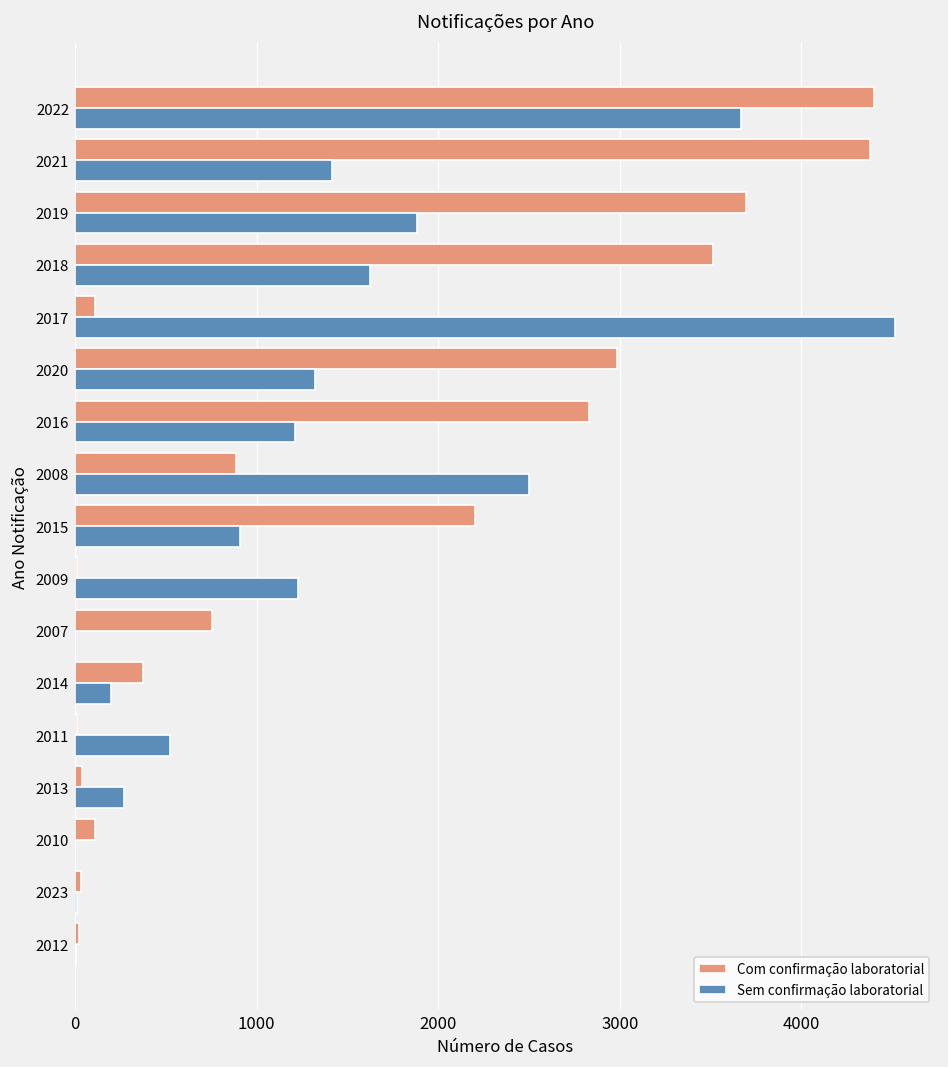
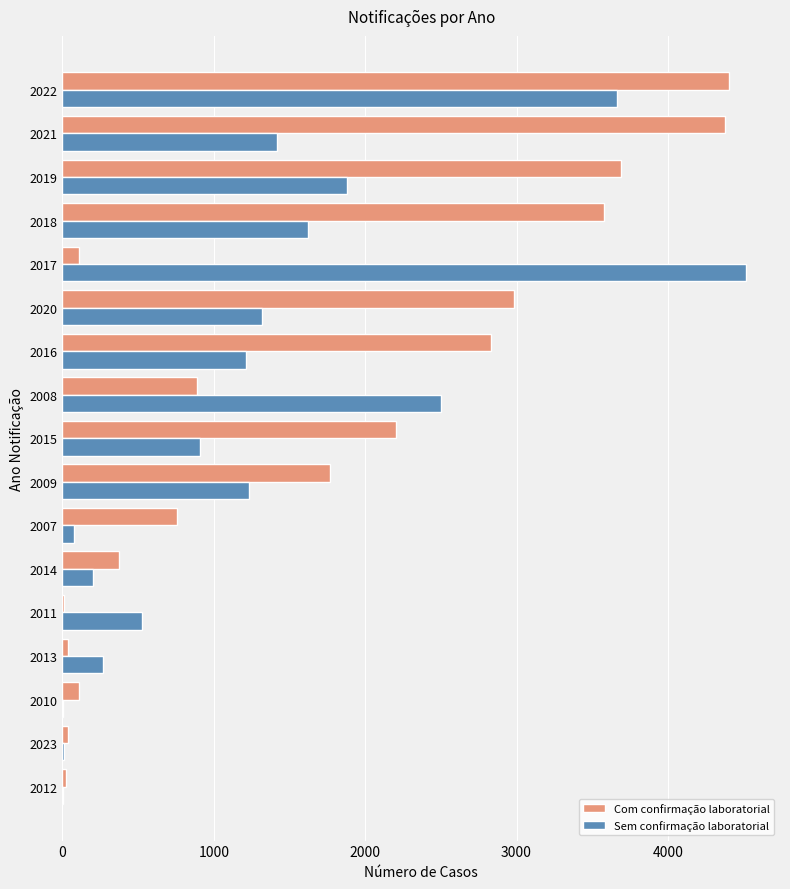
  {
    "Com confirmação laboratorial": {
      "2022": 4400,
      "2021": 4380,
      "2019": 3690,
-     "2018": 3510,
+     "2018": 3580,
      "2017": 110,
      "2020": 2980,
      "2016": 2830,
      "2008": 890,
      "2015": 2200,
-     "2009": 10,
+     "2009": 1770,
      "2007": 760,
      "2014": 380,
      "2013": 40,
      "2010": 110,
      "2023": 40,
      "2012": 20
    },
    "Sem confirmação laboratorial": {
      "2022": 3670,
      "2021": 1420,
      "2019": 1880,
      "2018": 1620,
      "2017": 4520,
      "2020": 1320,
      "2016": 1210,
      "2008": 2500,
      "2015": 910,
      "2009": 1230,
-     "2007": 0,
+     "2007": 80,
      "2014": 200,
      "2011": 530,
      "2013": 270
    }
  }
